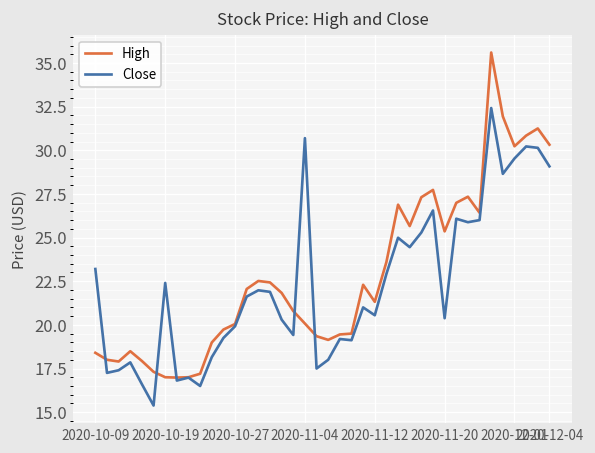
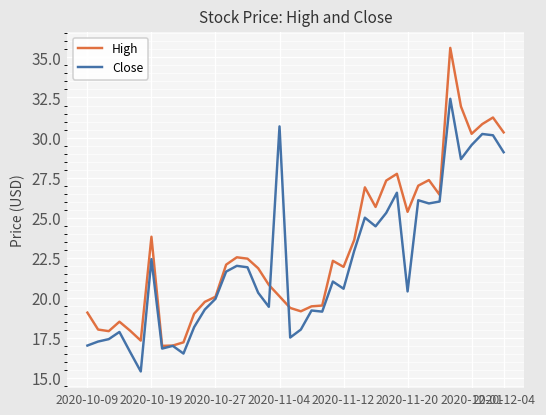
  {
    "High": {
-     "2020-10-09": 18.4,
-     "2020-10-19": 17.0,
+     "2020-10-09": 19.1,
+     "2020-10-19": 23.8,
      "2020-11-04": 20.1,
-     "2020-11-12": 21.3,
+     "2020-11-12": 21.9,
      "2020-11-20": 25.4
    },
    "Close": {
-     "2020-10-09": 23.2,
+     "2020-10-09": 17.0,
      "2020-10-19": 22.4,
      "2020-11-04": 30.7,
      "2020-11-12": 20.5,
      "2020-11-20": 20.4
    }
  }
